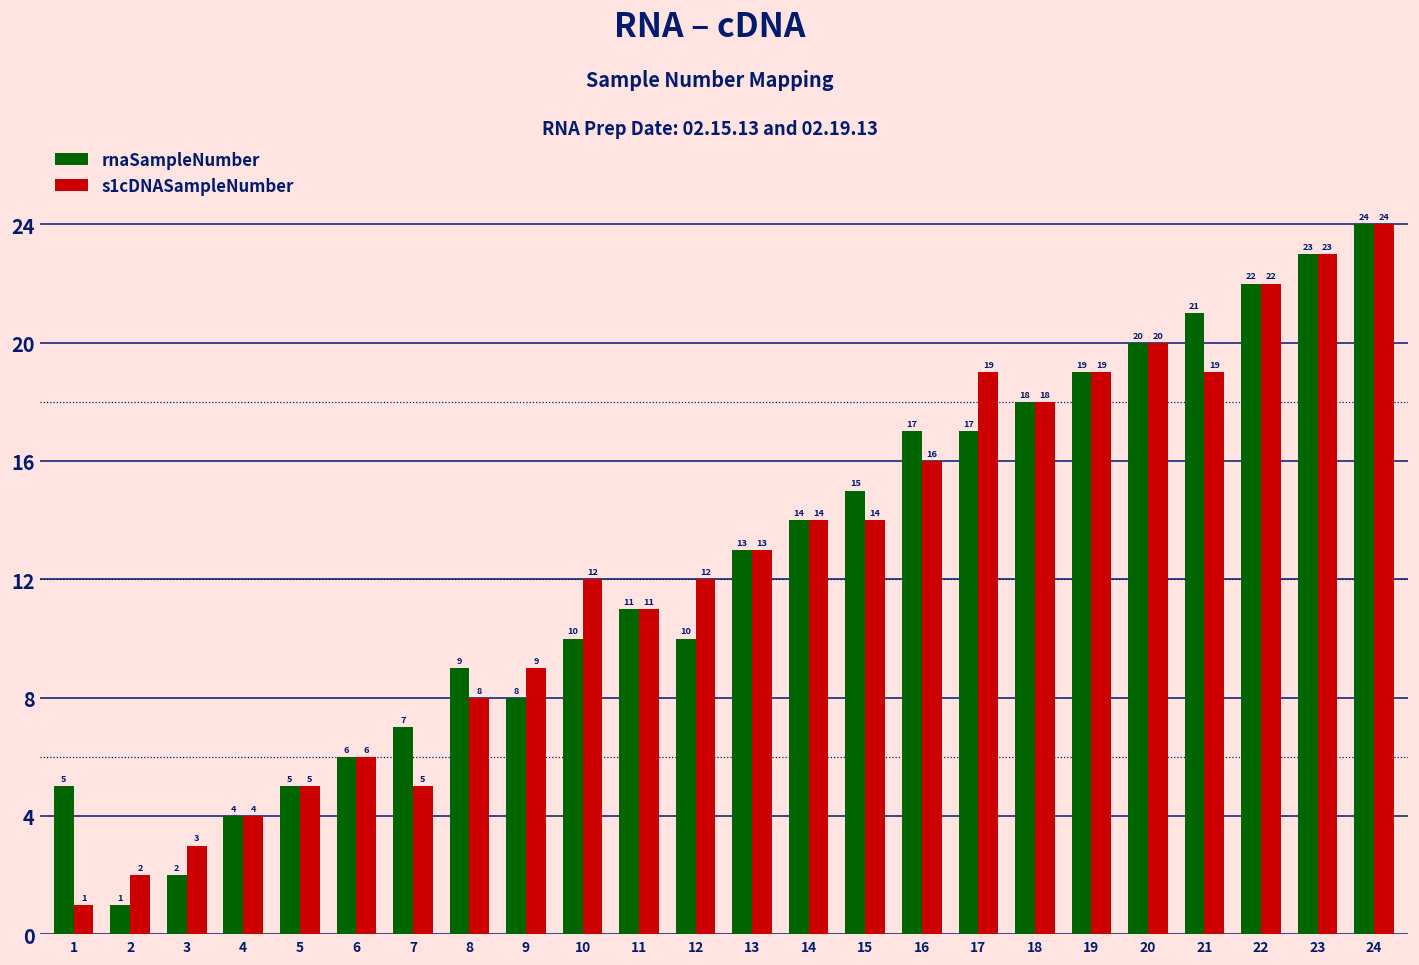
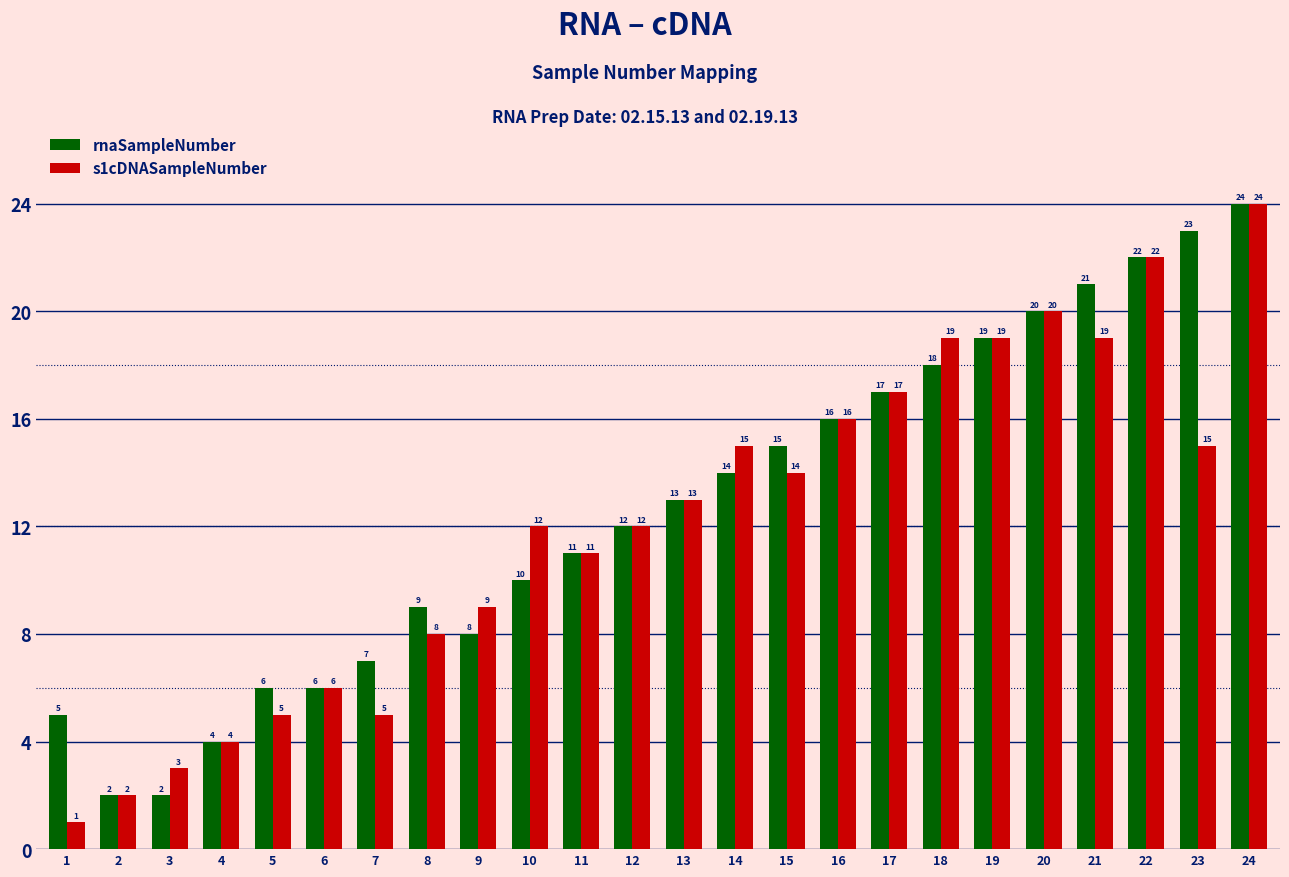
  {
    "rnaSampleNumber": {
      "1": 5,
-     "2": 1,
+     "2": 2,
      "3": 2,
      "4": 4,
-     "5": 5,
+     "5": 6,
      "6": 6,
      "7": 7,
      "8": 9,
      "9": 8,
      "10": 10,
      "11": 11,
-     "12": 10,
+     "12": 12,
      "13": 13,
      "14": 14,
      "15": 15,
-     "16": 17,
+     "16": 16,
      "17": 17,
      "18": 18,
      "19": 19,
      "20": 20,
      "21": 21,
      "22": 22,
      "23": 23,
      "24": 24
    },
    "s1cDNASampleNumber": {
      "1": 1,
      "2": 2,
      "3": 3,
      "4": 4,
      "5": 5,
      "6": 6,
      "7": 5,
      "8": 8,
      "9": 9,
      "10": 12,
      "11": 11,
      "12": 12,
      "13": 13,
-     "14": 14,
+     "14": 15,
      "15": 14,
      "16": 16,
-     "17": 19,
-     "18": 18,
+     "17": 17,
+     "18": 19,
      "19": 19,
      "20": 20,
      "21": 19,
      "22": 22,
-     "23": 23,
+     "23": 15,
      "24": 24
    }
  }
